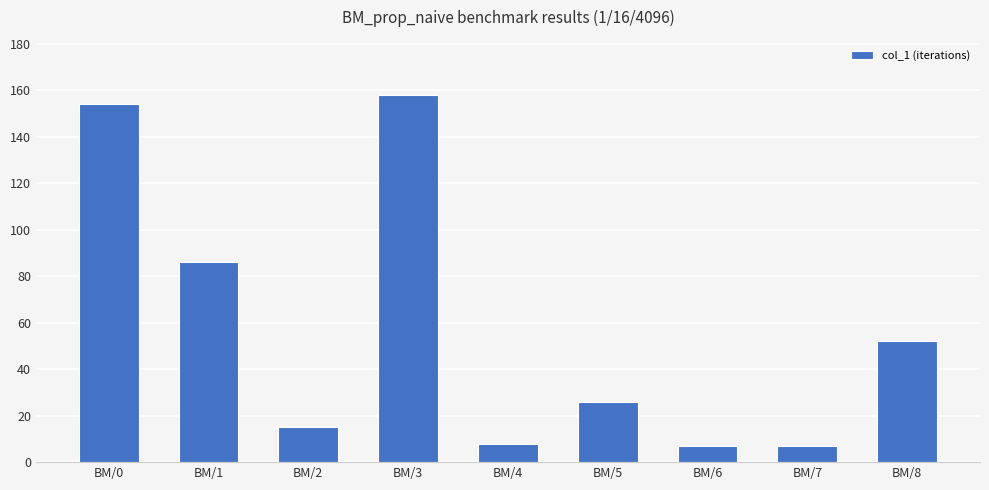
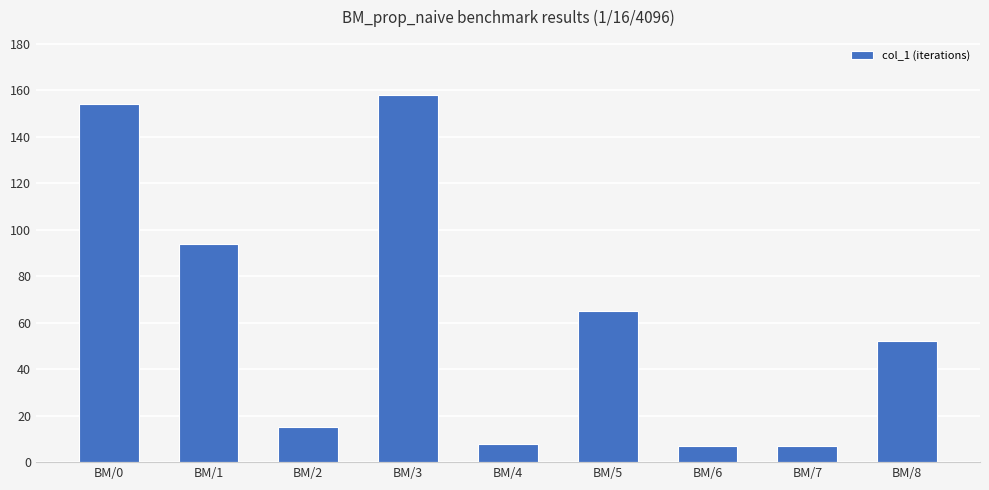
  {
    "BM/0": 154,
-   "BM/1": 86,
+   "BM/1": 94,
    "BM/2": 15,
    "BM/3": 158,
    "BM/4": 8,
-   "BM/5": 26,
+   "BM/5": 65,
    "BM/6": 7,
    "BM/7": 7,
    "BM/8": 52
  }
